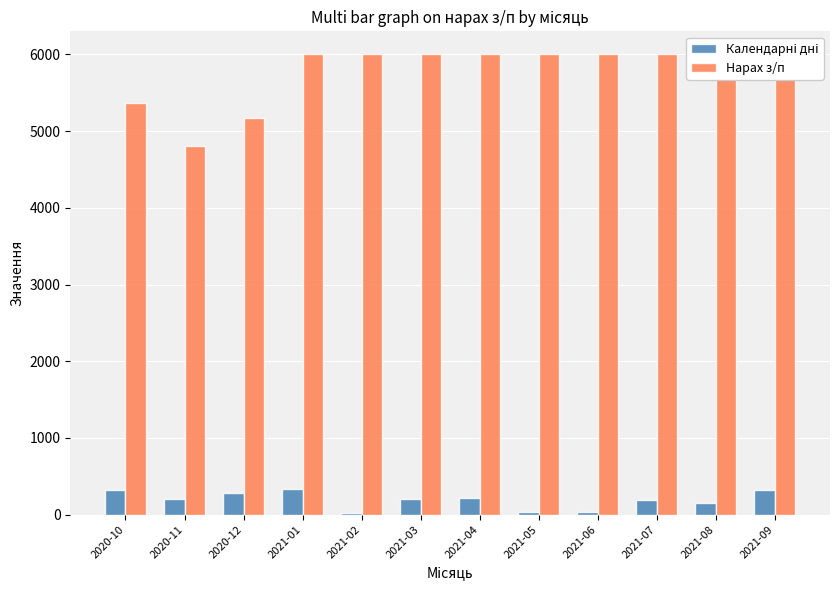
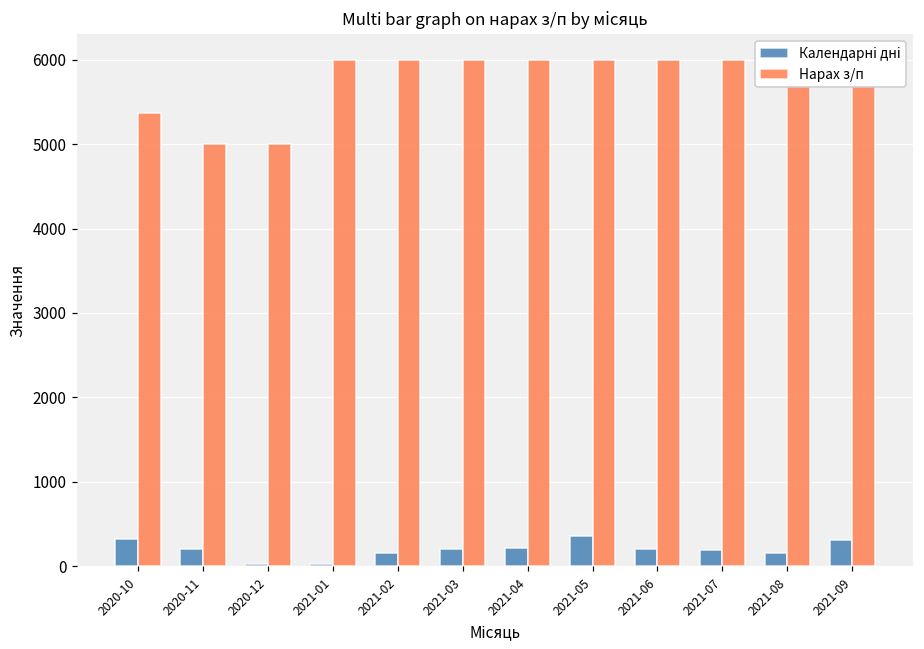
  {
    "Календарні дні": {
      "2020-10": 300,
      "2020-11": 200,
-     "2020-12": 300,
-     "2021-01": 300,
-     "2021-02": 0,
+     "2020-12": 0,
+     "2021-01": 0,
+     "2021-02": 200,
      "2021-03": 200,
      "2021-04": 200,
-     "2021-05": 0,
-     "2021-06": 0,
+     "2021-05": 400,
+     "2021-06": 200,
      "2021-07": 200,
      "2021-08": 200,
      "2021-09": 300
    },
    "Нарах з/п": {
      "2020-10": 5400,
-     "2020-11": 4800,
-     "2020-12": 5200,
+     "2020-11": 5000,
+     "2020-12": 5000,
      "2021-01": 6000,
      "2021-02": 6000,
      "2021-03": 6000,
      "2021-04": 6000,
      "2021-05": 6000,
      "2021-06": 6000,
      "2021-07": 6000
    }
  }
